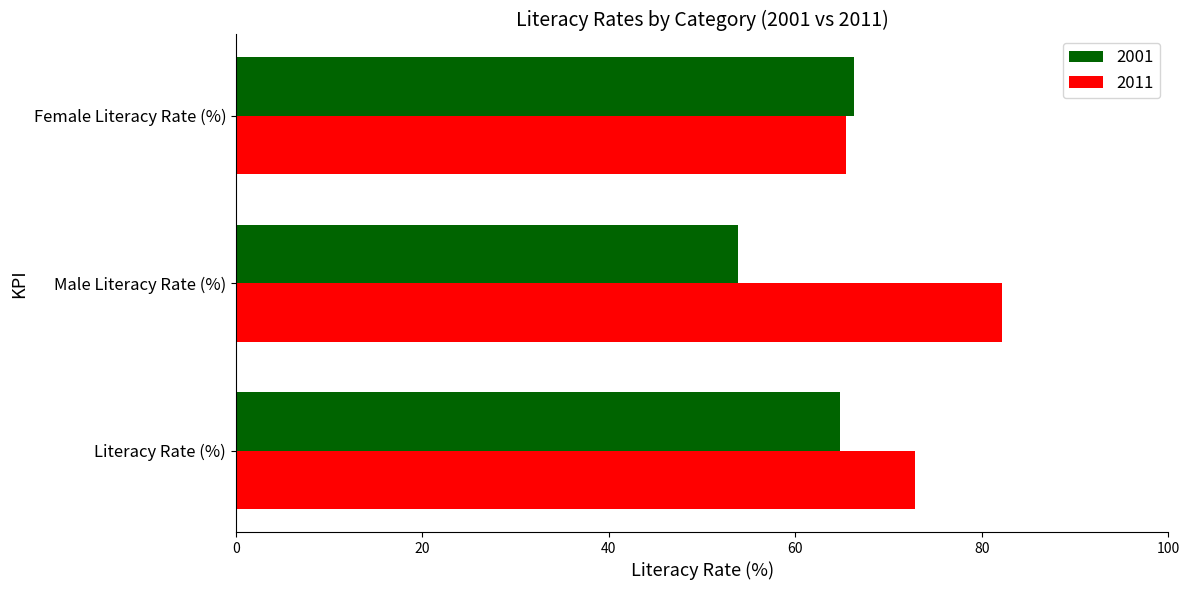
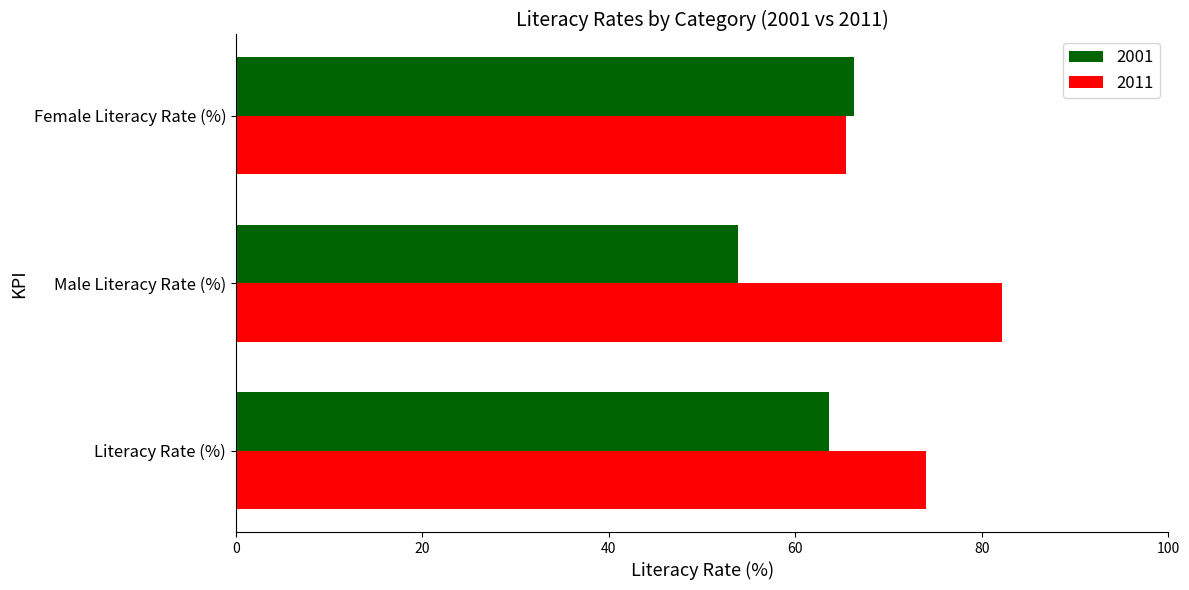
  {
    "2001": {
      "Female Literacy Rate (%)": 66,
      "Male Literacy Rate (%)": 54,
-     "Literacy Rate (%)": 65
+     "Literacy Rate (%)": 64
    },
    "2011": {
      "Female Literacy Rate (%)": 65,
      "Male Literacy Rate (%)": 82,
-     "Literacy Rate (%)": 73
+     "Literacy Rate (%)": 74
    }
  }
